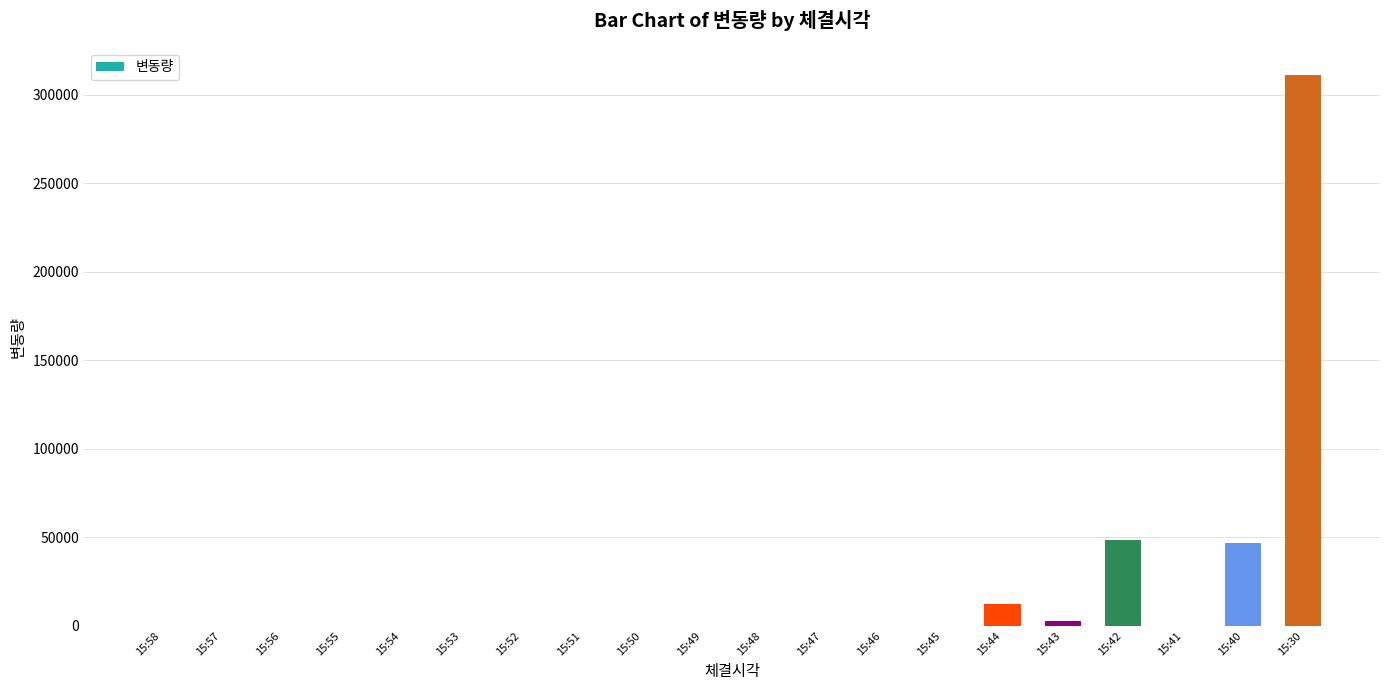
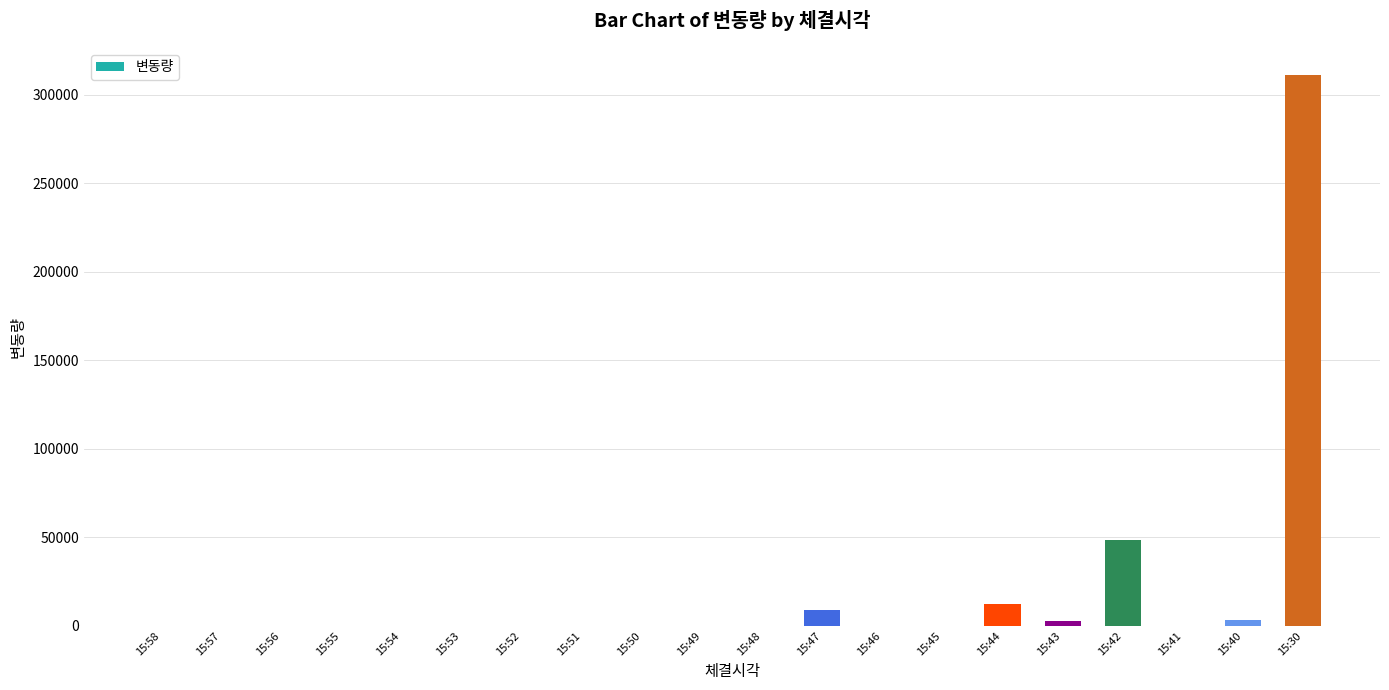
  {
-   "15:47": 0,
+   "15:47": 9000,
    "15:44": 12000,
    "15:43": 3000,
    "15:42": 48000,
-   "15:40": 47000,
+   "15:40": 3000,
    "15:30": 311000
  }
